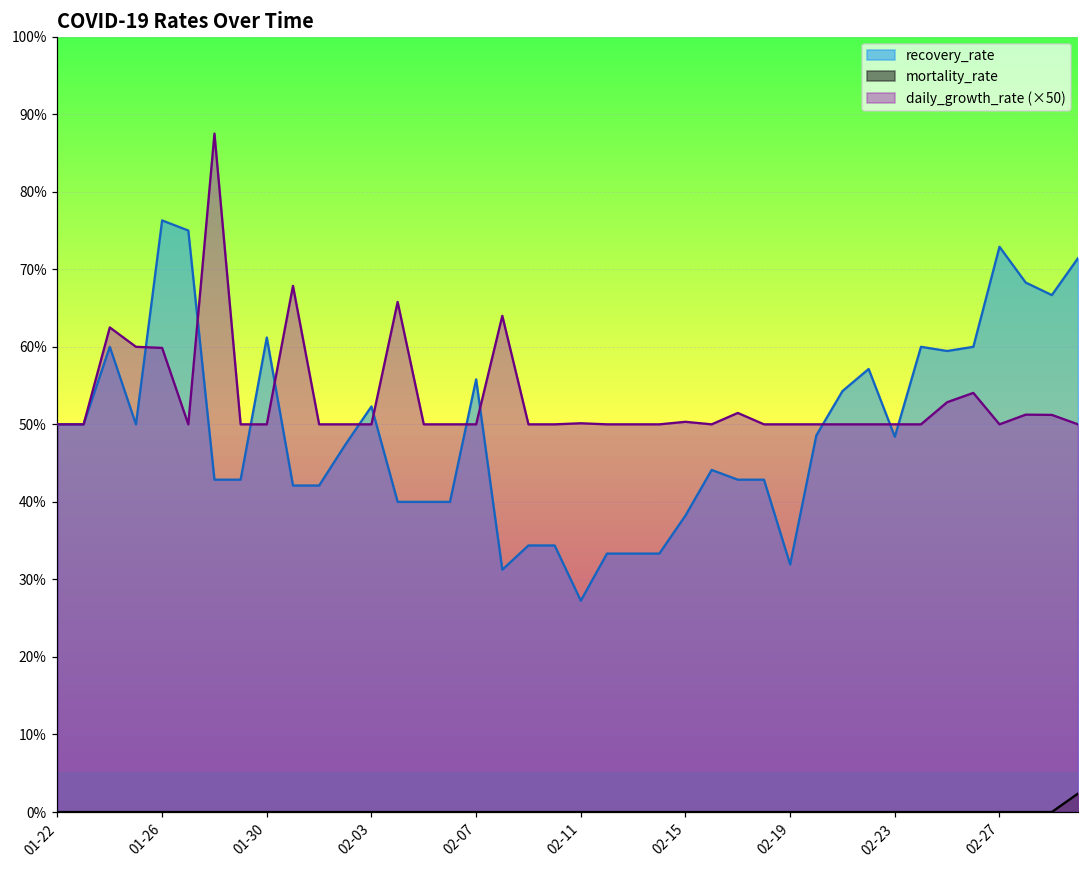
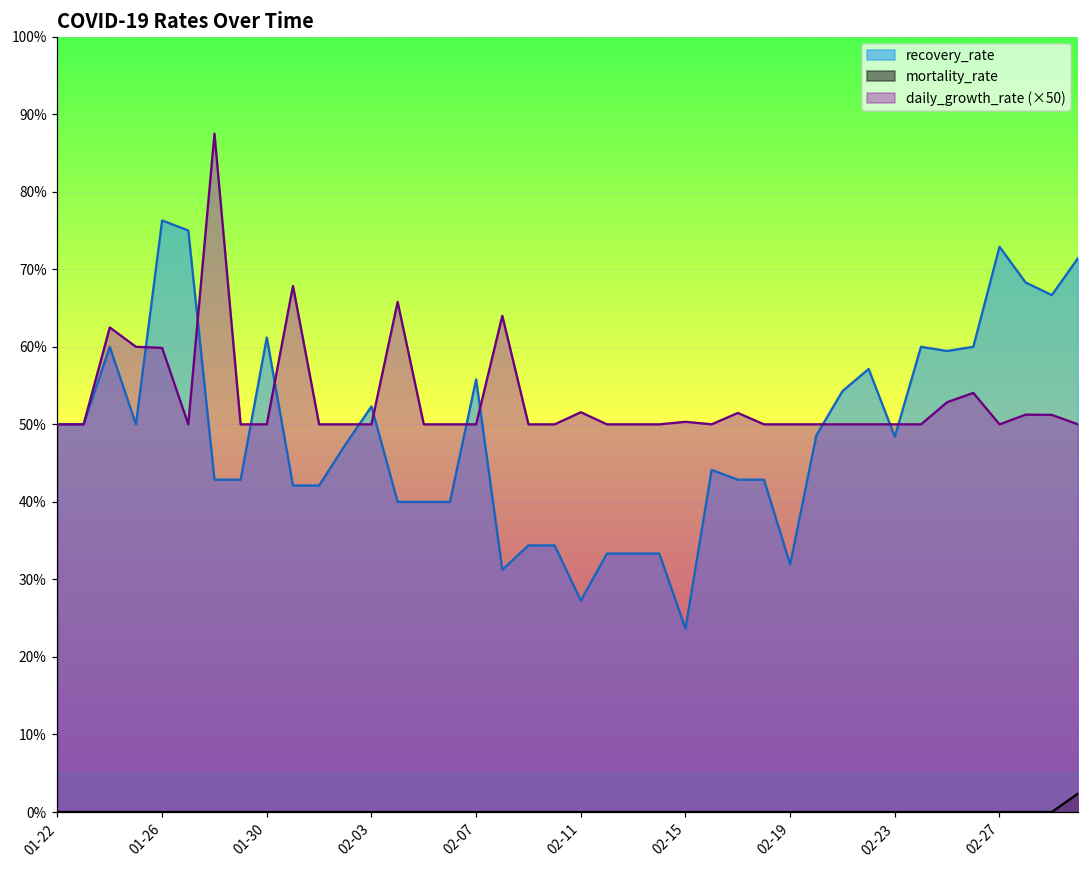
  {
    "recovery_rate": {
      "01-26": "76%",
      "01-30": "61%",
      "02-03": "52%",
      "02-07": "56%",
      "02-11": "27%",
-     "02-15": "38%",
+     "02-15": "24%",
      "02-19": "32%",
      "02-23": "48%",
      "02-27": "73%"
    },
    "mortality_rate": {
      "01-22": "0%",
      "01-26": "0%",
      "01-30": "0%",
      "02-03": "0%",
      "02-07": "0%",
      "02-11": "0%",
      "02-15": "0%",
      "02-19": "0%",
      "02-23": "0%",
      "02-27": "0%"
    },
    "daily_growth_rate (×50)": {
      "01-26": "60%",
      "01-30": "50%",
      "02-03": "50%",
      "02-07": "50%",
-     "02-11": "50%",
+     "02-11": "52%",
      "02-15": "50%",
      "02-19": "50%",
      "02-23": "50%",
      "02-27": "50%"
    }
  }
